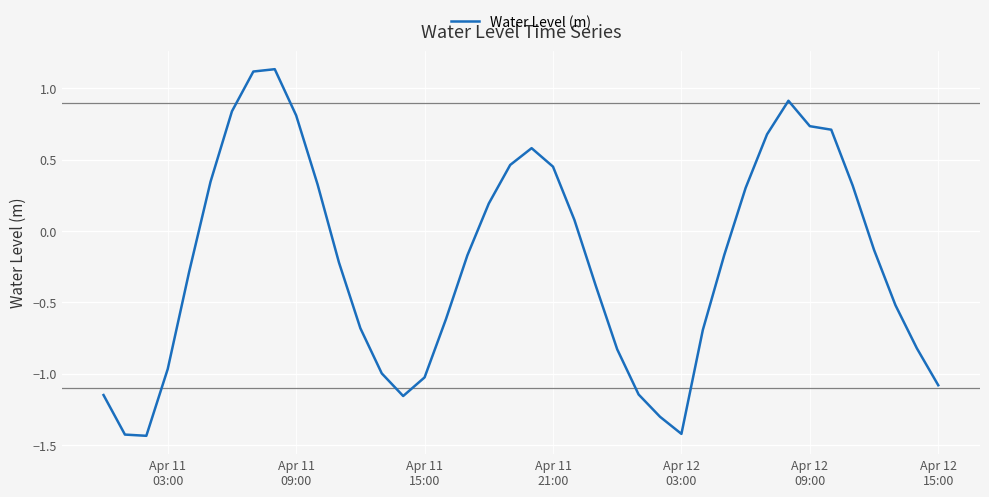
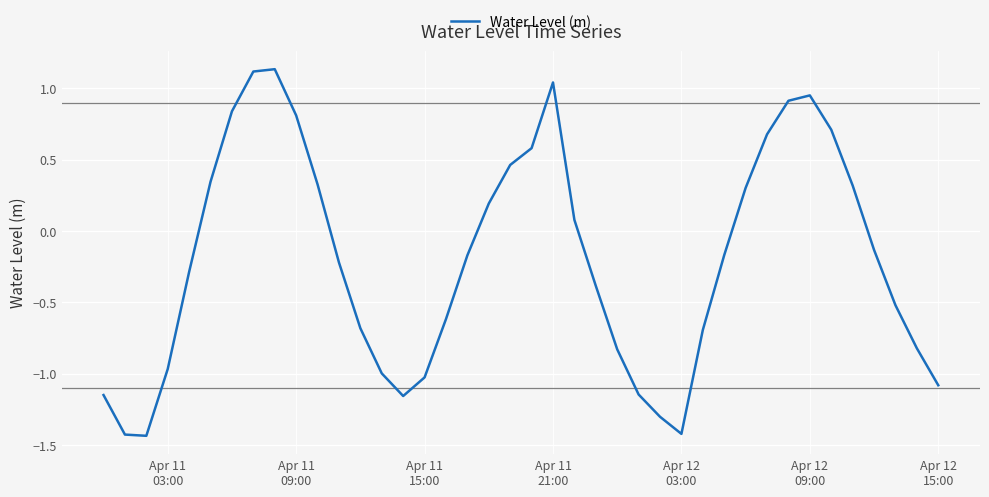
  {
    "Apr 11 03:00": -0.97,
    "Apr 11 09:00": 0.81,
    "Apr 11 15:00": -1.03,
-   "Apr 11 21:00": 0.45,
+   "Apr 11 21:00": 1.04,
    "Apr 12 03:00": -1.42,
-   "Apr 12 09:00": 0.74,
+   "Apr 12 09:00": 0.95,
    "Apr 12 15:00": -1.08
  }
